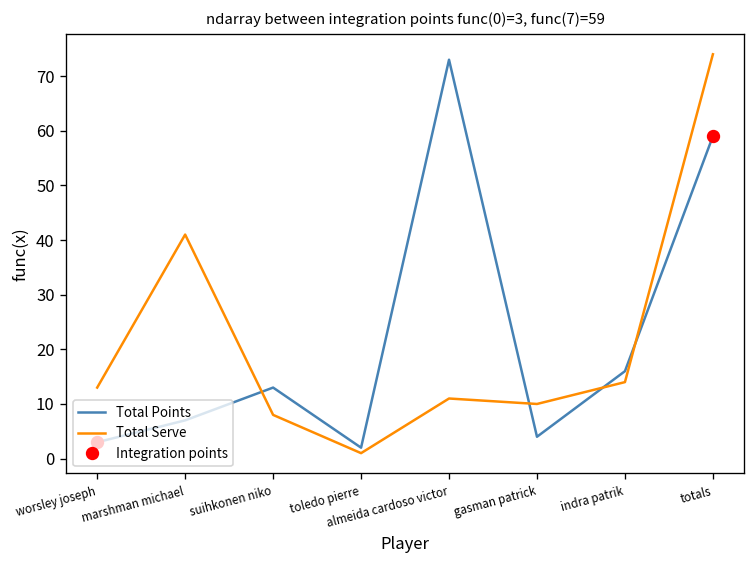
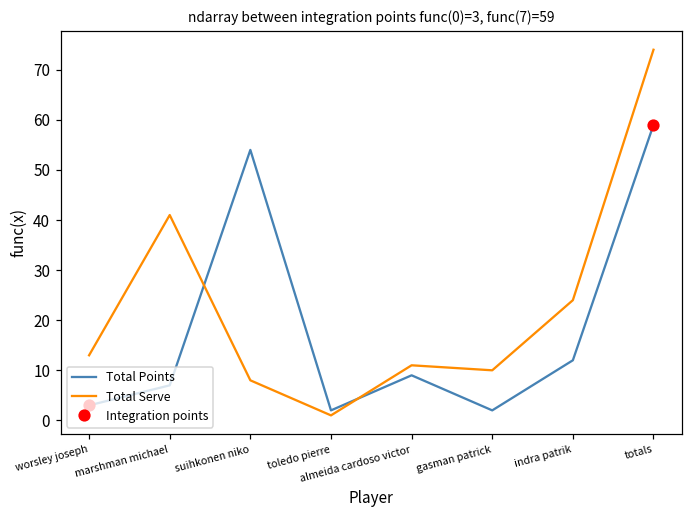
  {
    "Total Points": {
-     "suihkonen niko": 13,
+     "suihkonen niko": 54,
      "toledo pierre": 2,
-     "almeida cardoso victor": 73,
-     "gasman patrick": 4,
-     "indra patrik": 16
+     "almeida cardoso victor": 9,
+     "gasman patrick": 2,
+     "indra patrik": 12
    },
    "Total Serve": {
      "worsley joseph": 13,
      "marshman michael": 41,
      "suihkonen niko": 8,
      "toledo pierre": 1,
      "almeida cardoso victor": 11,
      "gasman patrick": 10,
-     "indra patrik": 14,
+     "indra patrik": 24,
      "totals": 74
    }
  }
